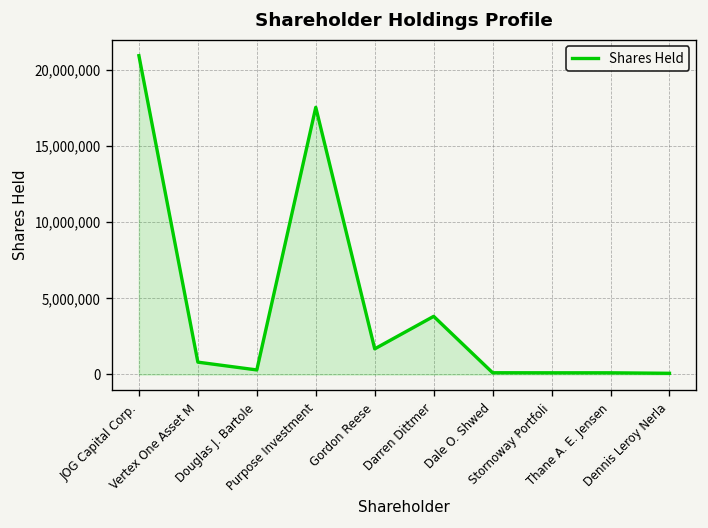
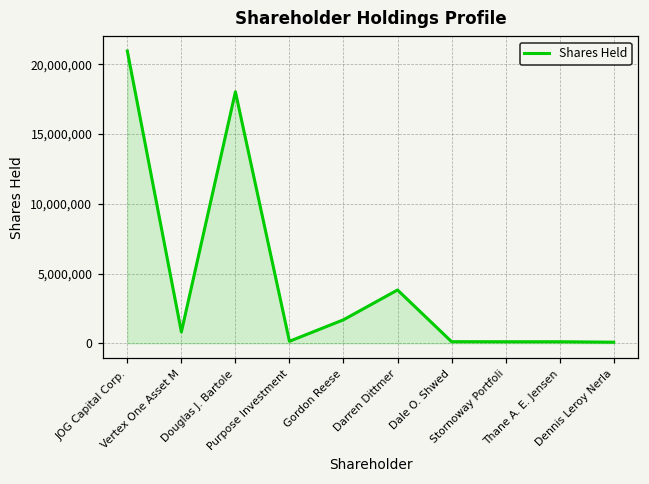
  {
    "JOG Capital Corp.": "20,900,000",
    "Vertex One Asset M": "800,000",
-   "Douglas J. Bartole": "300,000",
-   "Purpose Investment": "17,600,000",
+   "Douglas J. Bartole": "18,000,000",
+   "Purpose Investment": "100,000",
    "Gordon Reese": "1,700,000",
    "Darren Dittmer": "3,800,000",
    "Dale O. Shwed": "100,000",
    "Stornoway Portfoli": "100,000",
    "Thane A. E. Jensen": "100,000",
    "Dennis Leroy Nerla": "100,000"
  }
